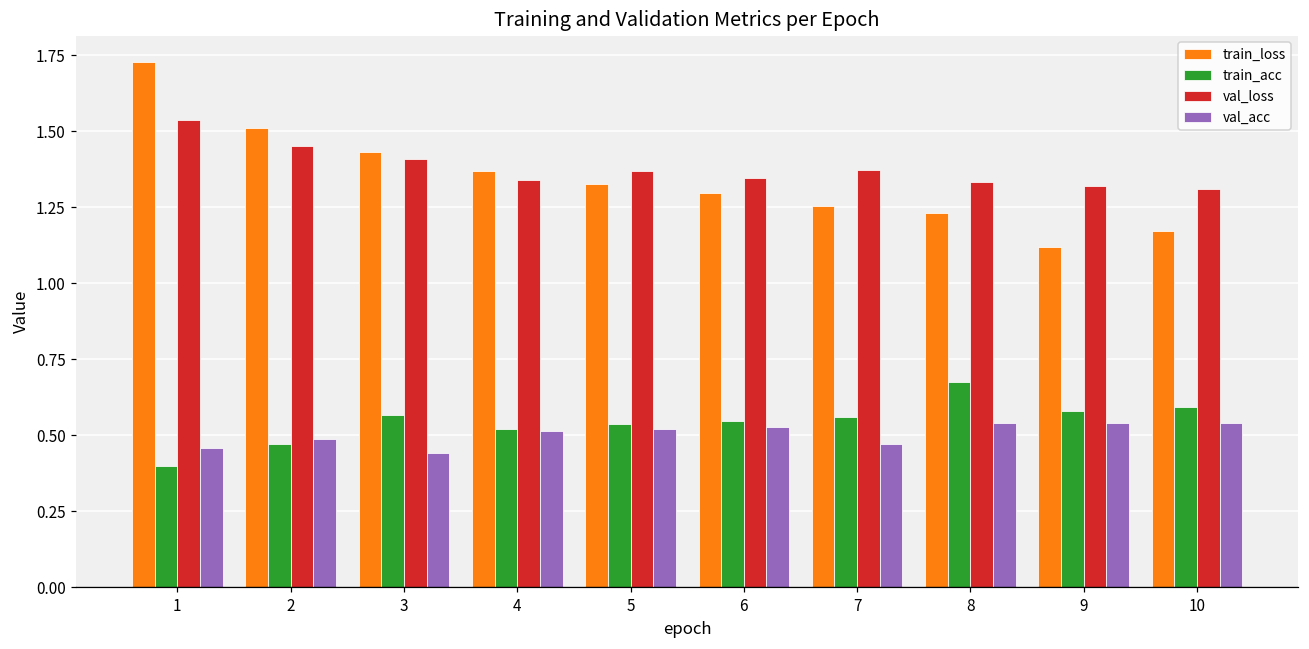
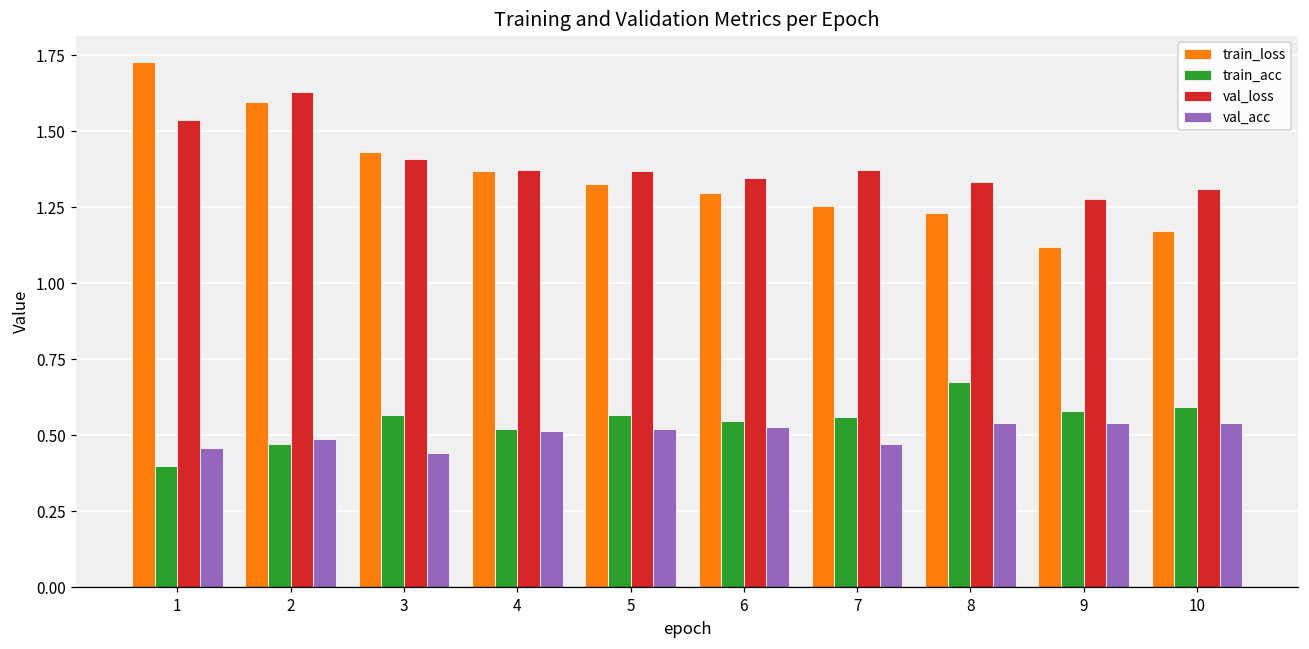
  {
    "train_loss": {
      "1": 1.73,
-     "2": 1.51,
+     "2": 1.59,
      "3": 1.43,
      "4": 1.37,
      "5": 1.33,
      "6": 1.30,
      "7": 1.26,
      "8": 1.23,
      "9": 1.12,
      "10": 1.17
    },
    "train_acc": {
      "1": 0.40,
      "2": 0.47,
      "3": 0.57,
      "4": 0.52,
-     "5": 0.54,
+     "5": 0.57,
      "6": 0.55,
      "7": 0.56,
      "8": 0.67,
      "9": 0.58,
      "10": 0.59
    },
    "val_loss": {
      "1": 1.54,
-     "2": 1.45,
+     "2": 1.63,
      "3": 1.41,
-     "4": 1.34,
+     "4": 1.37,
      "5": 1.37,
      "6": 1.35,
      "7": 1.37,
      "8": 1.33,
-     "9": 1.32,
+     "9": 1.28,
      "10": 1.31
    },
    "val_acc": {
      "1": 0.46,
      "2": 0.49,
      "3": 0.44,
      "4": 0.51,
      "5": 0.52,
      "6": 0.53,
      "7": 0.47,
      "8": 0.54,
      "9": 0.54,
      "10": 0.54
    }
  }
